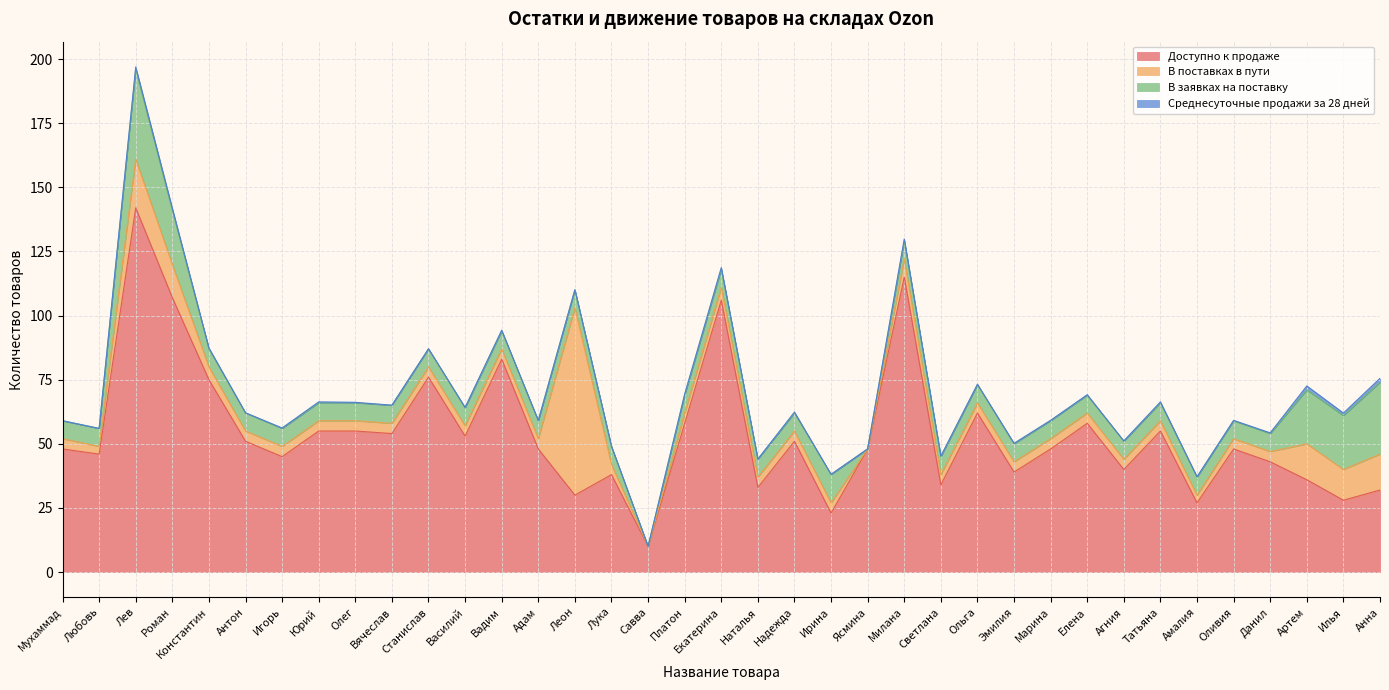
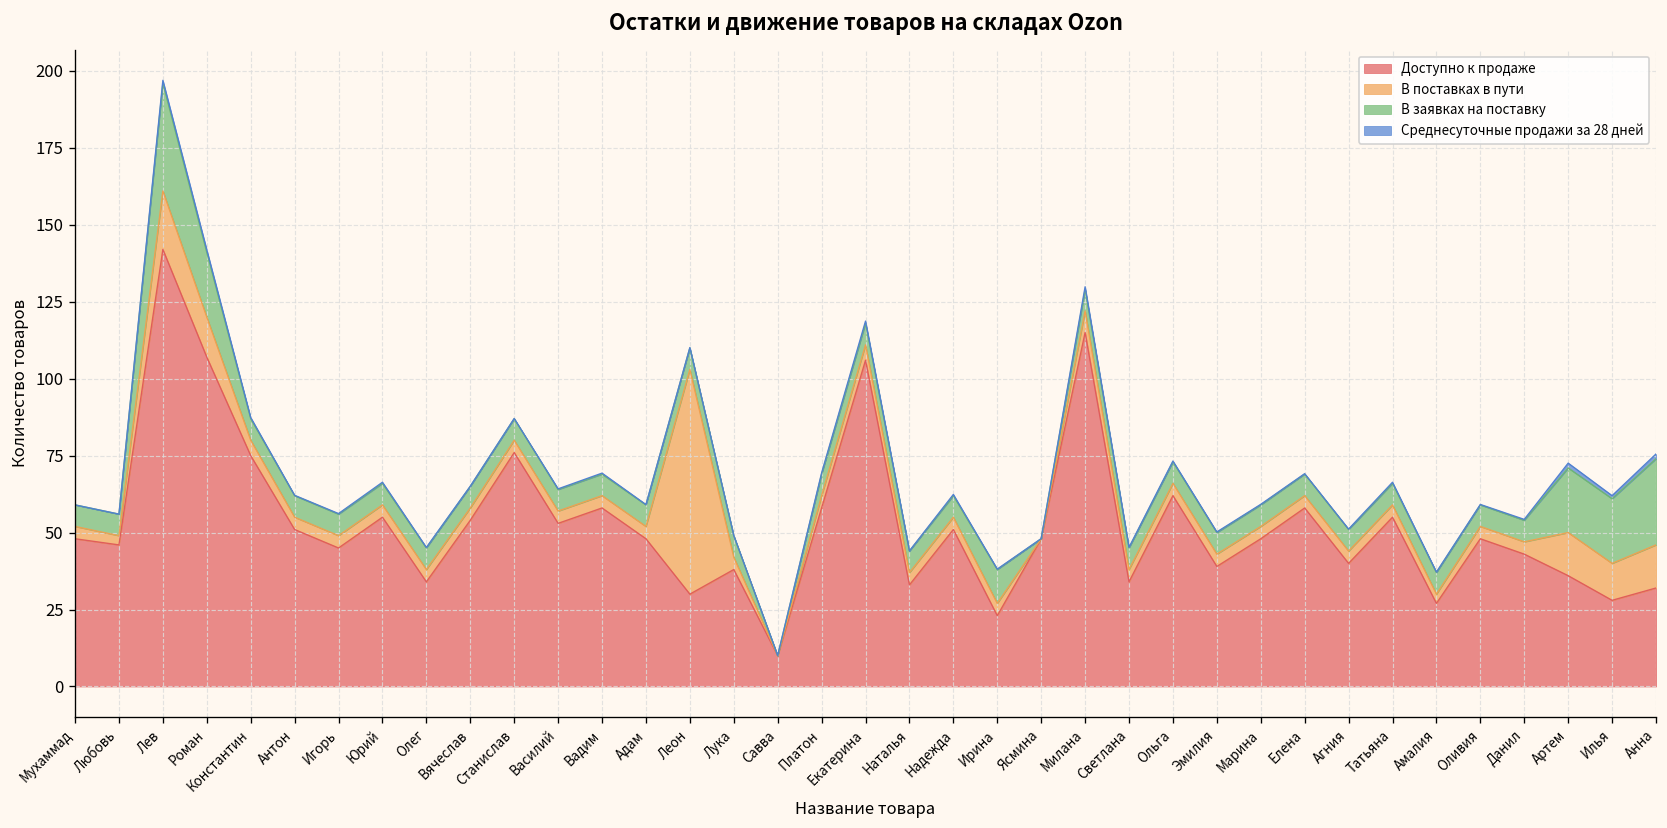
  {
    "Доступно к продаже": {
      "Мухаммад": 48,
      "Любовь": 46,
      "Лев": 142,
      "Роман": 107,
      "Константин": 75,
      "Антон": 51,
      "Игорь": 45,
      "Юрий": 55,
-     "Олег": 55,
+     "Олег": 34,
      "Вячеслав": 54,
      "Станислав": 76,
      "Василий": 53,
-     "Вадим": 83,
+     "Вадим": 58,
      "Адам": 48,
      "Леон": 30,
      "Лука": 38,
      "Платон": 58,
      "Екатерина": 106,
      "Наталья": 33,
      "Надежда": 51,
      "Ирина": 23,
      "Милана": 115,
      "Светлана": 34,
      "Ольга": 62,
      "Эмилия": 39,
      "Марина": 48,
      "Елена": 58,
      "Агния": 40,
      "Татьяна": 55,
      "Амалия": 27,
      "Оливия": 48,
      "Данил": 43,
      "Артем": 36,
      "Илья": 28,
      "Анна": 32
    },
    "В поставках в пути": {
      "Мухаммад": 4,
      "Любовь": 3,
      "Лев": 19,
      "Роман": 13,
      "Константин": 5,
      "Антон": 4,
      "Игорь": 4,
      "Юрий": 4,
      "Олег": 4,
      "Вячеслав": 4,
      "Станислав": 4,
      "Василий": 4,
      "Вадим": 4,
      "Адам": 4,
      "Леон": 73,
      "Лука": 4,
      "Платон": 4,
      "Екатерина": 5,
      "Наталья": 4,
      "Надежда": 4,
      "Ирина": 4,
      "Милана": 7,
      "Светлана": 4,
      "Ольга": 4,
      "Эмилия": 4,
      "Марина": 4,
      "Елена": 4,
      "Агния": 4,
      "Татьяна": 4,
      "Амалия": 3,
      "Оливия": 4,
      "Данил": 4,
      "Артем": 14,
      "Илья": 12,
      "Анна": 14
    },
    "В заявках на поставку": {
      "Артем": 21,
      "Илья": 21,
      "Анна": 28
    },
    "Среднесуточные продажи за 28 дней": {
      "Артем": 2,
      "Илья": 1,
      "Анна": 2
    }
  }
